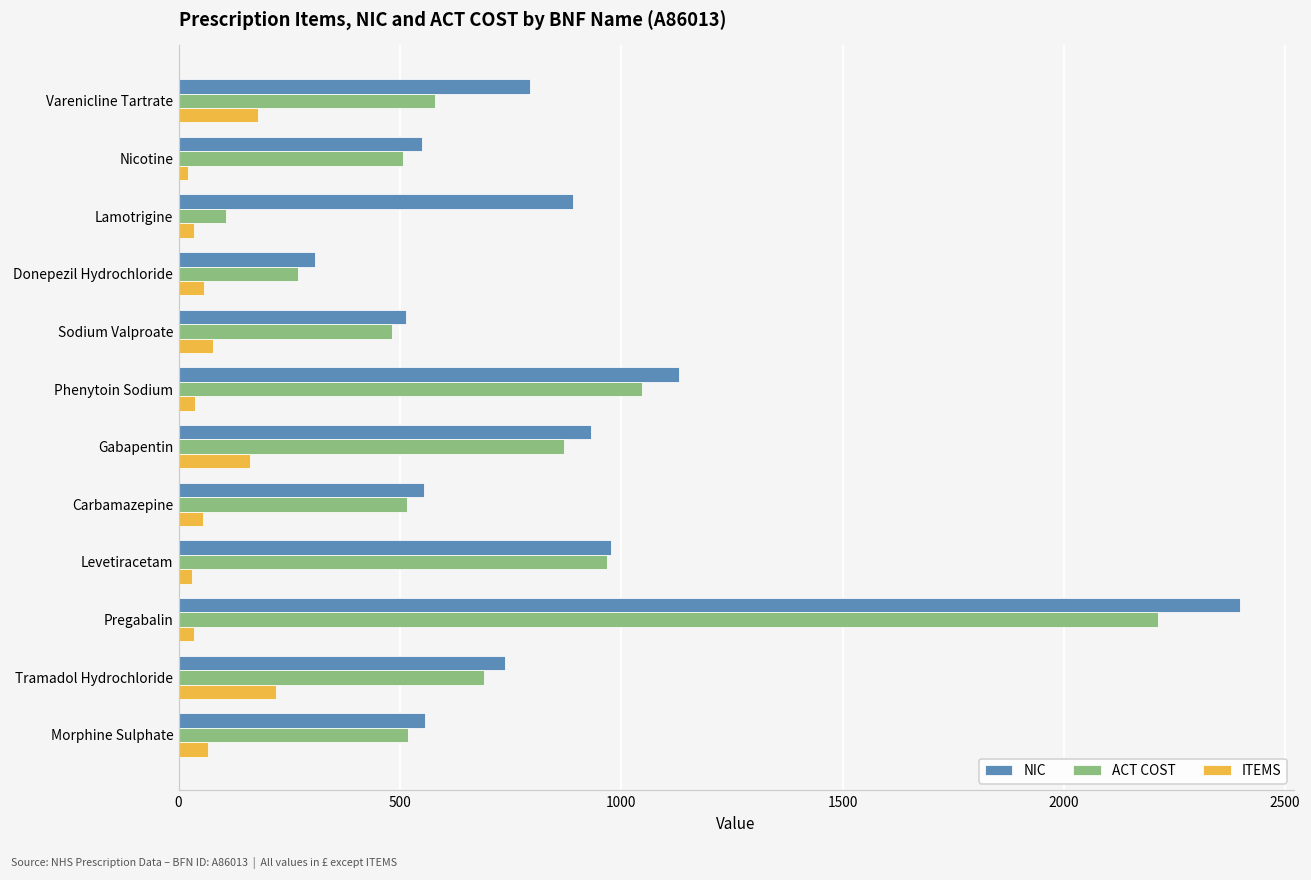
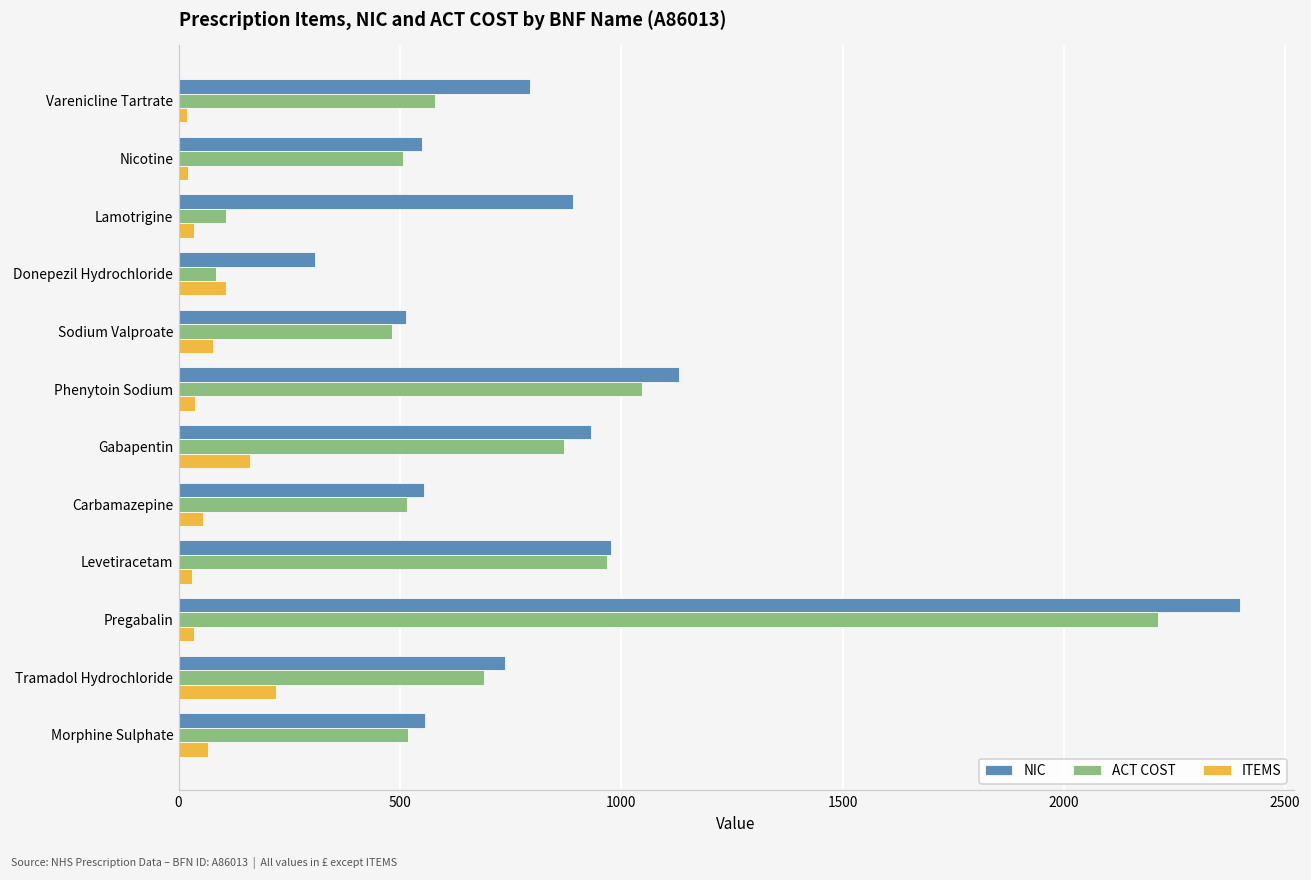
  {
    "NIC": {
      "Varenicline Tartrate": 790,
      "Nicotine": 550,
      "Lamotrigine": 890,
      "Donepezil Hydrochloride": 310,
      "Sodium Valproate": 510,
      "Phenytoin Sodium": 1130,
      "Gabapentin": 930,
      "Carbamazepine": 560,
      "Levetiracetam": 980,
      "Pregabalin": 2400,
      "Tramadol Hydrochloride": 740,
      "Morphine Sulphate": 560
    },
    "ACT COST": {
      "Varenicline Tartrate": 580,
      "Nicotine": 510,
      "Lamotrigine": 110,
-     "Donepezil Hydrochloride": 270,
+     "Donepezil Hydrochloride": 80,
      "Sodium Valproate": 480,
      "Phenytoin Sodium": 1050,
      "Gabapentin": 870,
      "Carbamazepine": 520,
      "Levetiracetam": 970,
      "Pregabalin": 2210,
      "Tramadol Hydrochloride": 690,
      "Morphine Sulphate": 520
    },
    "ITEMS": {
-     "Varenicline Tartrate": 180,
+     "Varenicline Tartrate": 20,
      "Nicotine": 20,
      "Lamotrigine": 30,
-     "Donepezil Hydrochloride": 60,
+     "Donepezil Hydrochloride": 110,
      "Sodium Valproate": 80,
      "Phenytoin Sodium": 40,
      "Gabapentin": 160,
      "Carbamazepine": 60,
      "Levetiracetam": 30,
      "Pregabalin": 40,
      "Tramadol Hydrochloride": 220,
      "Morphine Sulphate": 70
    }
  }
